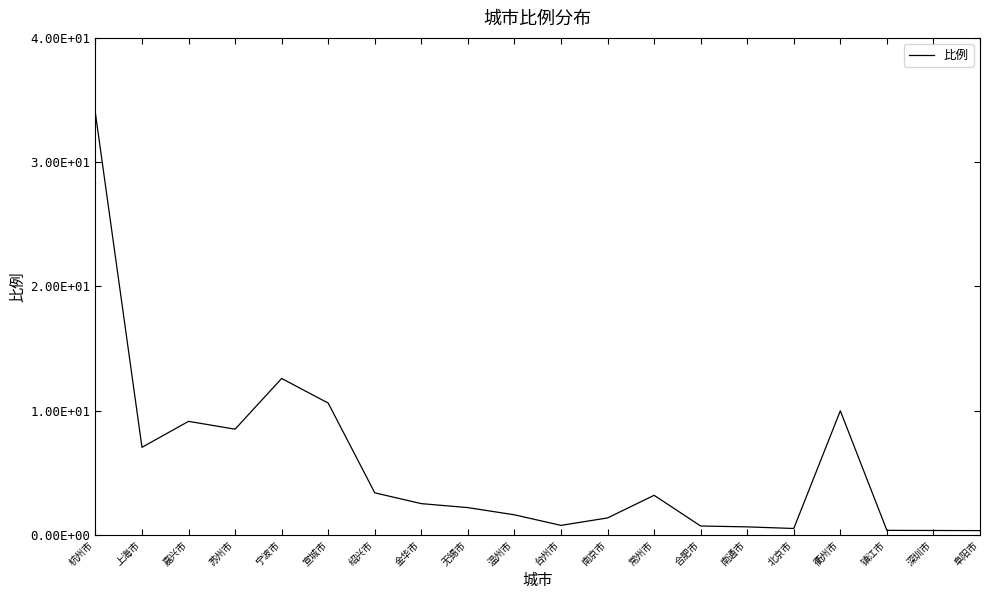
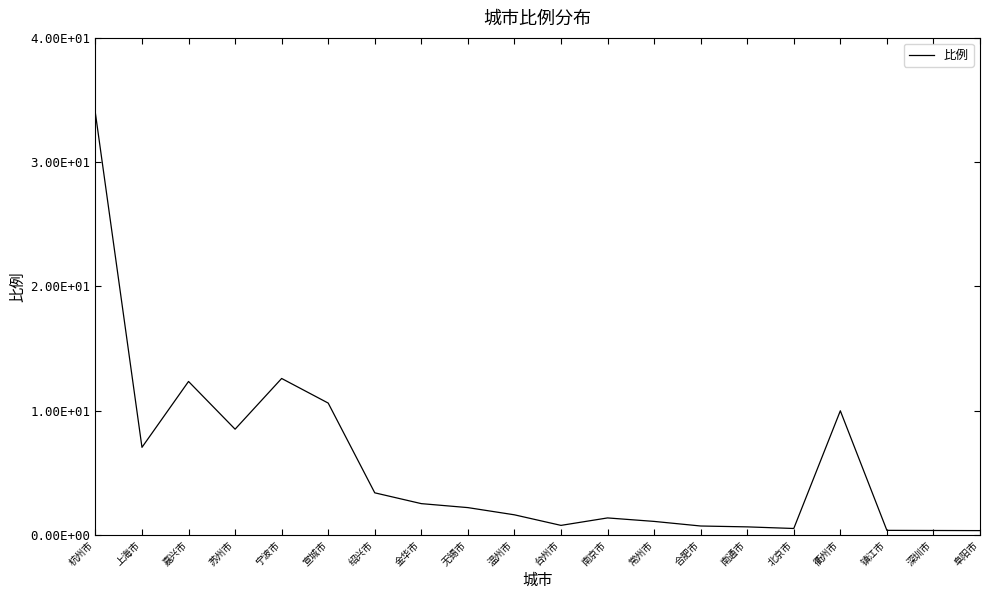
  {
    "杭州市": 33.9,
    "上海市": 7.0,
-   "嘉兴市": 9.1,
+   "嘉兴市": 12.3,
    "苏州市": 8.5,
    "宁波市": 12.6,
    "宣城市": 10.6,
    "绍兴市": 3.4,
    "金华市": 2.5,
    "无锡市": 2.2,
    "温州市": 1.6,
    "台州市": 0.8,
    "南京市": 1.4,
-   "常州市": 3.2,
+   "常州市": 1.1,
    "合肥市": 0.7,
    "南通市": 0.6,
    "北京市": 0.5,
    "衢州市": 10.0,
    "镇江市": 0.4,
    "深圳市": 0.4,
    "阜阳市": 0.3
  }
